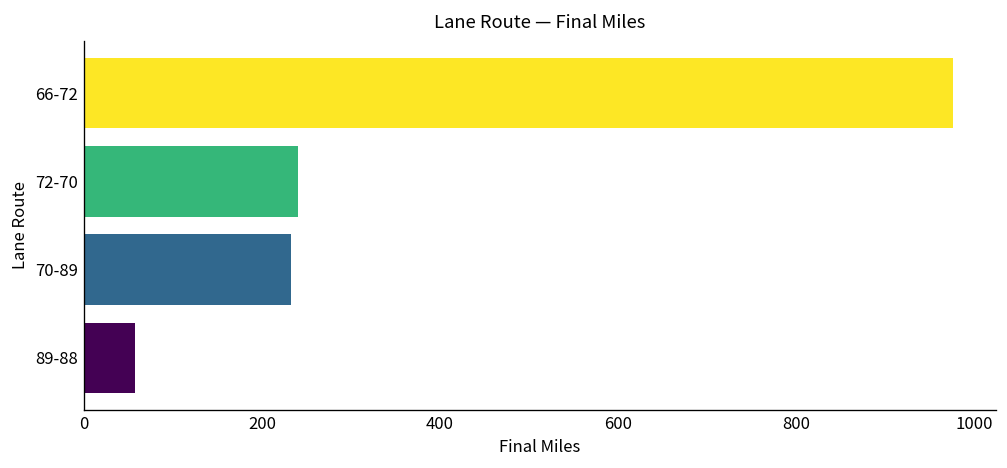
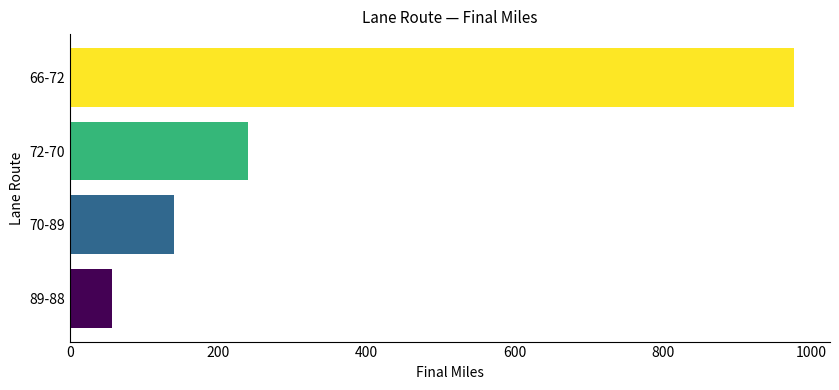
  {
    "66-72": 980,
    "72-70": 240,
-   "70-89": 230,
+   "70-89": 140,
    "89-88": 60
  }
